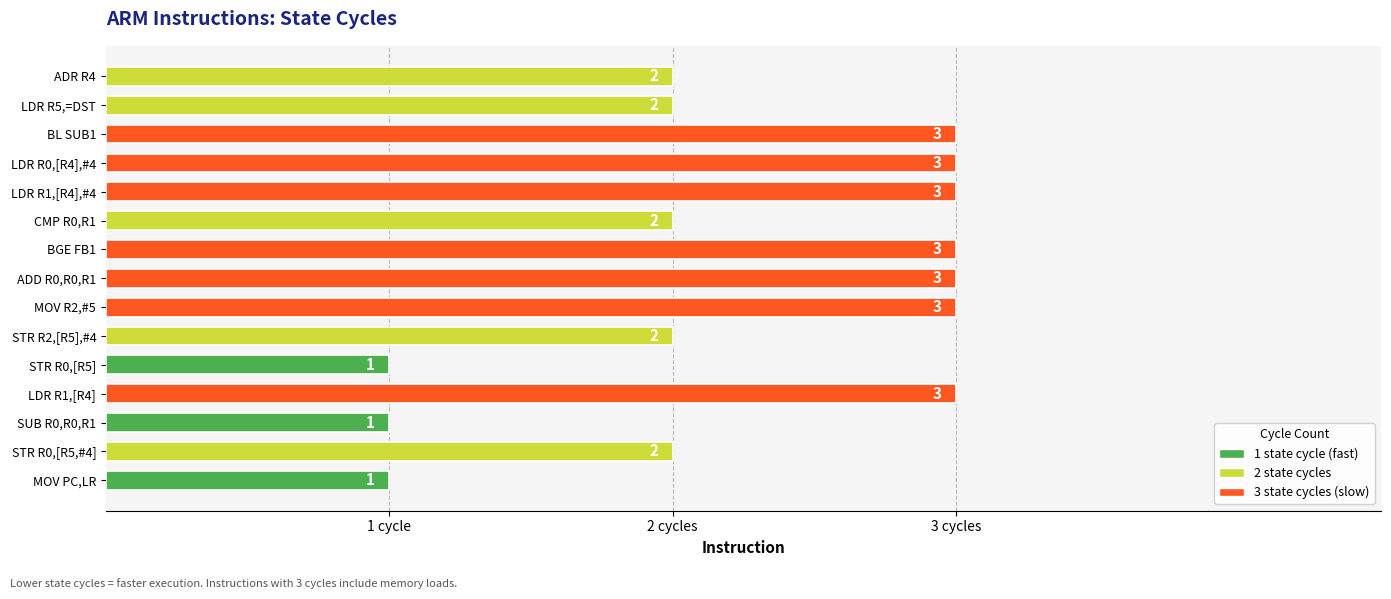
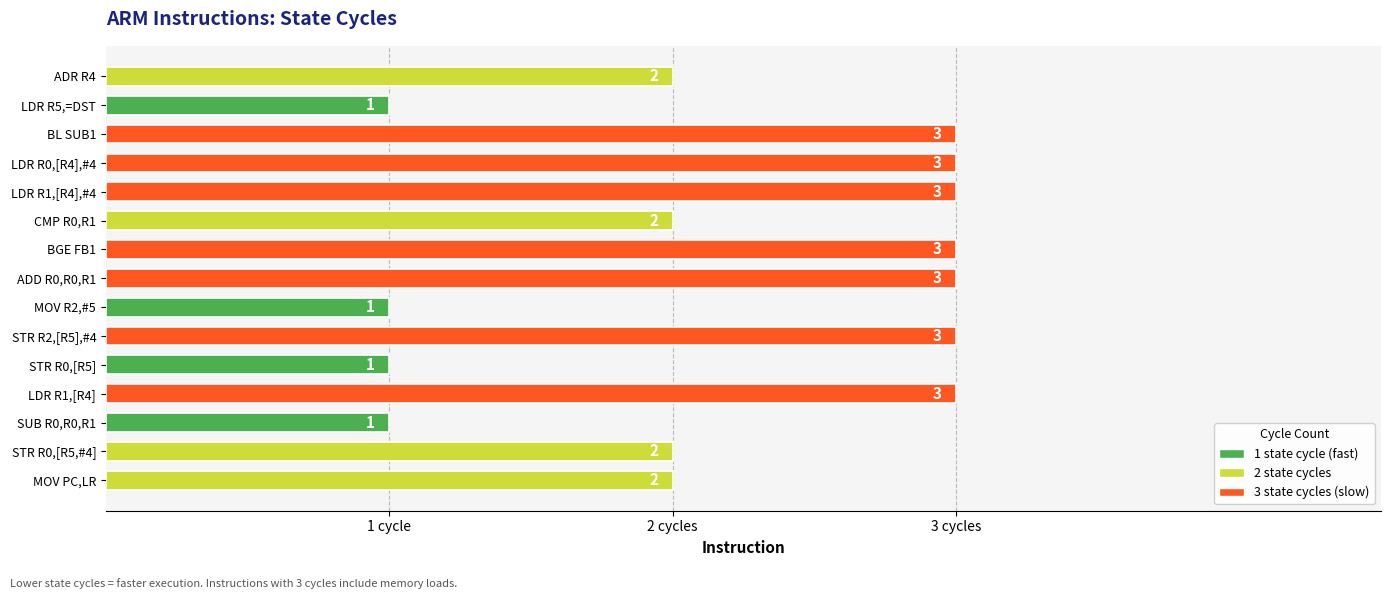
  {
    "ADR R4": 2,
-   "LDR R5,=DST": 2,
+   "LDR R5,=DST": 1,
    "BL SUB1": 3,
    "LDR R0,[R4],#4": 3,
    "LDR R1,[R4],#4": 3,
    "CMP R0,R1": 2,
    "BGE FB1": 3,
    "ADD R0,R0,R1": 3,
-   "MOV R2,#5": 3,
-   "STR R2,[R5],#4": 2,
+   "MOV R2,#5": 1,
+   "STR R2,[R5],#4": 3,
    "STR R0,[R5]": 1,
    "LDR R1,[R4]": 3,
    "SUB R0,R0,R1": 1,
    "STR R0,[R5,#4]": 2,
-   "MOV PC,LR": 1
+   "MOV PC,LR": 2
  }
